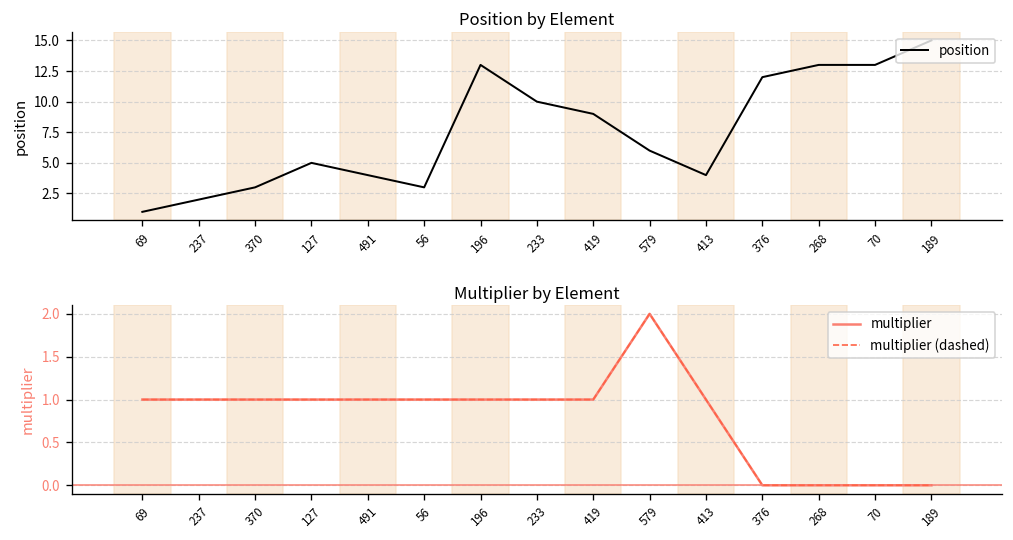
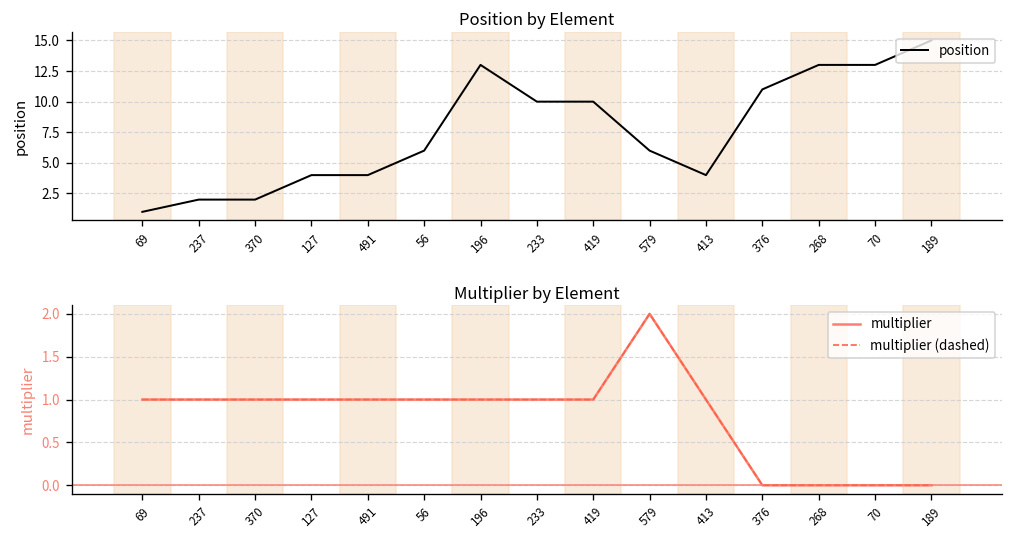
  {
    "Position by Element": {
      "69": 1,
      "237": 2,
-     "370": 3,
-     "127": 5,
+     "370": 2,
+     "127": 4,
      "491": 4,
-     "56": 3,
+     "56": 6,
      "196": 13,
      "233": 10,
-     "419": 9,
+     "419": 10,
      "579": 6,
      "413": 4,
-     "376": 12,
+     "376": 11,
      "268": 13,
      "70": 13
    },
    "Multiplier by Element": {
      "69": 1.0,
      "237": 1.0,
      "370": 1.0,
      "127": 1.0,
      "491": 1.0,
      "56": 1.0,
      "196": 1.0,
      "233": 1.0,
      "419": 1.0,
      "579": 2.0,
      "413": 1.0,
      "376": 0.0,
      "268": 0.0,
      "70": 0.0,
      "189": 0.0
    }
  }
